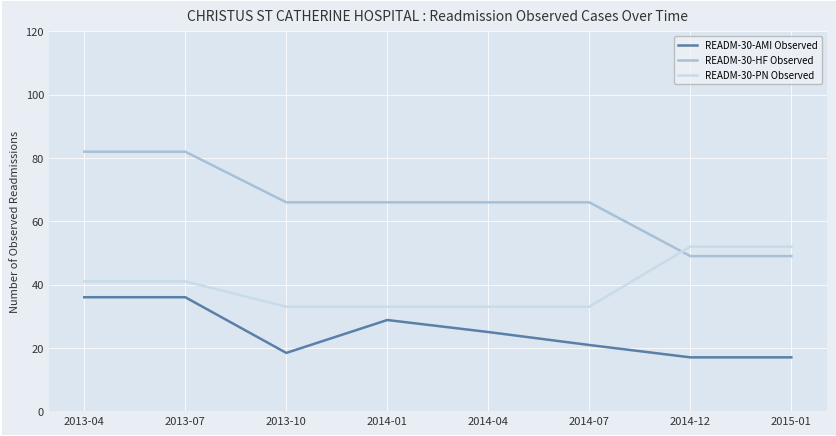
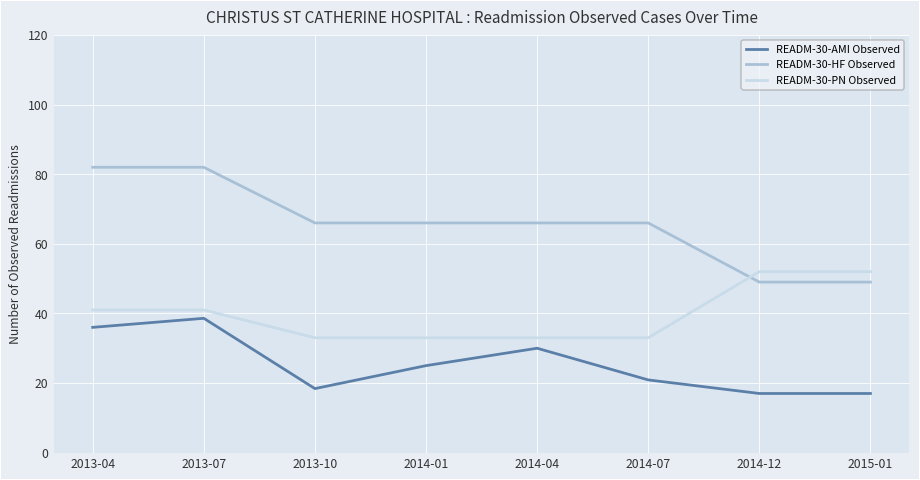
  {
    "READM-30-AMI Observed": {
      "2013-04": 36,
-     "2013-07": 36,
+     "2013-07": 39,
      "2013-10": 18,
-     "2014-01": 29,
-     "2014-04": 25,
+     "2014-01": 25,
+     "2014-04": 30,
      "2014-07": 21,
      "2014-12": 17,
      "2015-01": 17
    }
  }
